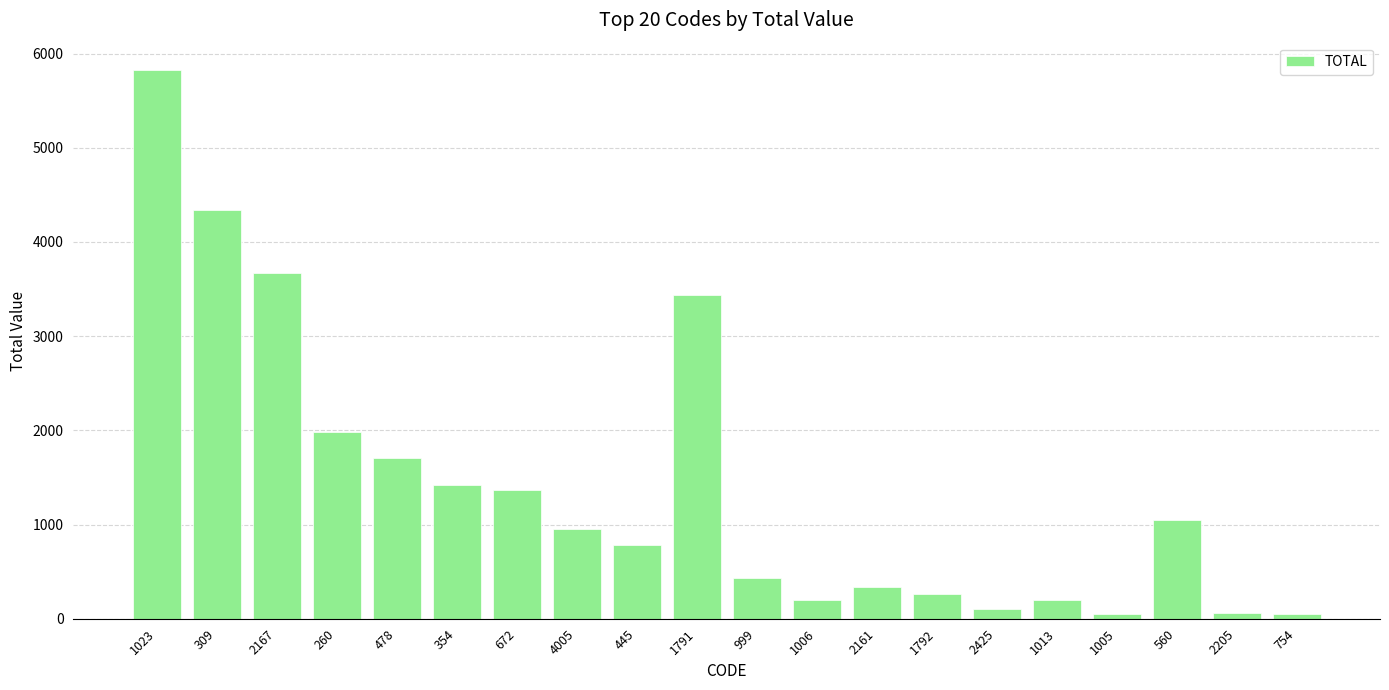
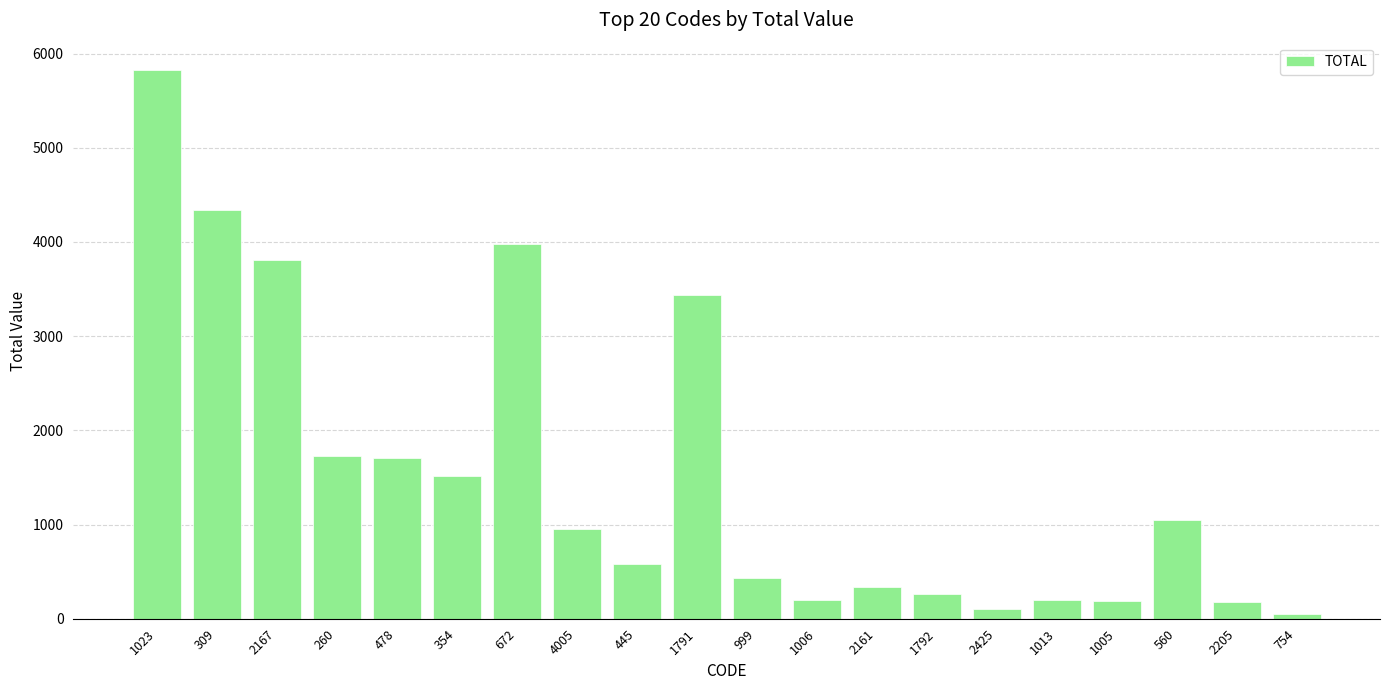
  {
    "1023": 5800,
    "309": 4300,
-   "2167": 3700,
-   "260": 2000,
+   "2167": 3800,
+   "260": 1700,
    "478": 1700,
-   "354": 1400,
-   "672": 1400,
+   "354": 1500,
+   "672": 4000,
    "4005": 1000,
-   "445": 800,
+   "445": 600,
    "1791": 3400,
    "999": 400,
    "1006": 200,
    "2161": 300,
    "1792": 300,
    "2425": 100,
    "1013": 200,
-   "1005": 0,
+   "1005": 200,
    "560": 1000,
-   "2205": 100,
+   "2205": 200,
    "754": 0
  }
